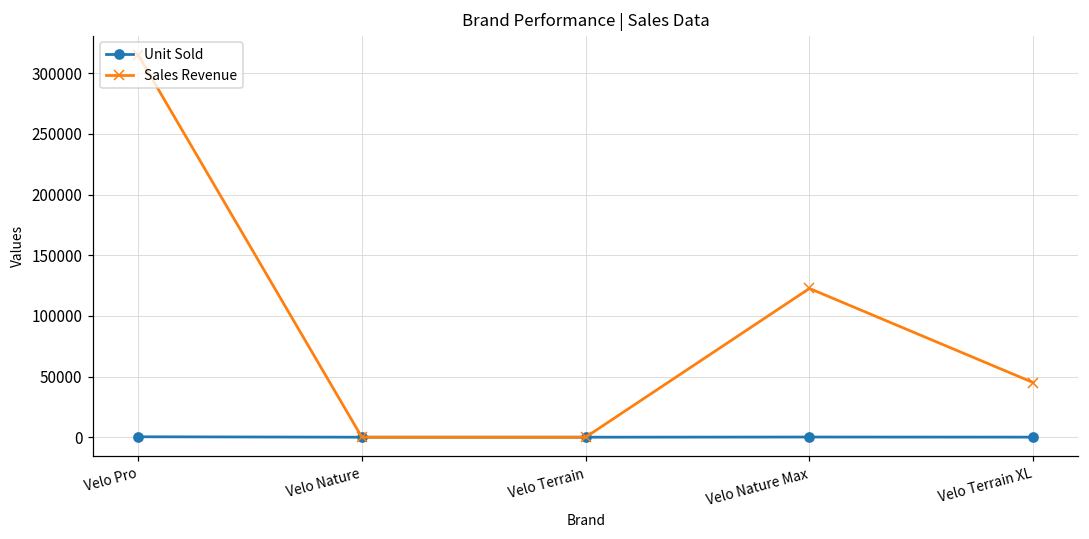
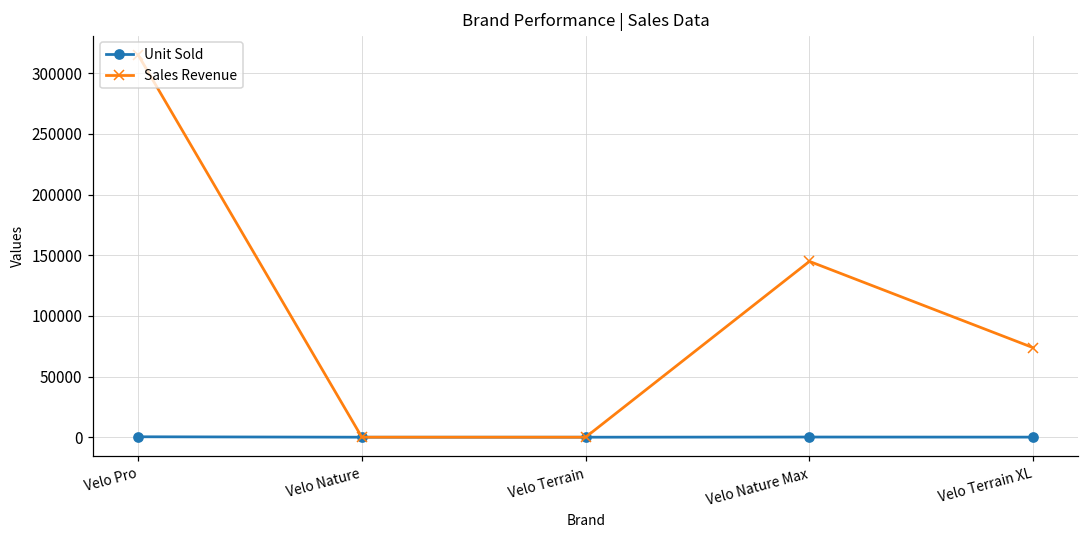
  {
    "Unit Sold": {
      "Velo Pro": 0,
      "Velo Nature Max": 0,
      "Velo Terrain XL": 0
    },
    "Sales Revenue": {
-     "Velo Nature Max": 123000,
-     "Velo Terrain XL": 45000
+     "Velo Nature Max": 145000,
+     "Velo Terrain XL": 74000
    }
  }
